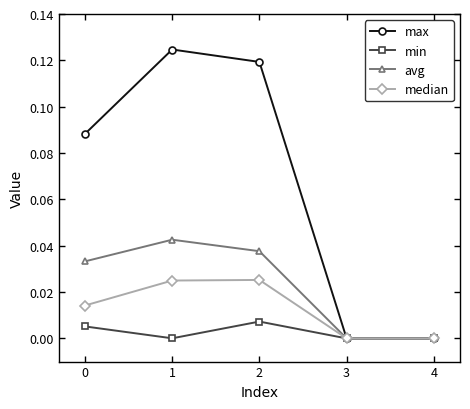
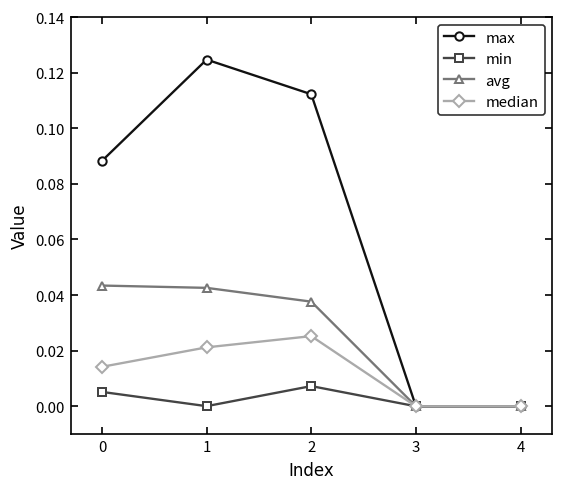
  {
    "max": {
      "0": 0.088,
      "1": 0.125,
-     "2": 0.119
+     "2": 0.112
    },
    "min": {
      "0": 0.005,
      "1": 0.000,
      "2": 0.007
    },
    "avg": {
-     "0": 0.033,
+     "0": 0.043,
      "1": 0.043,
      "2": 0.038
    },
    "median": {
      "0": 0.014,
-     "1": 0.025,
+     "1": 0.021,
      "2": 0.025
    }
  }
